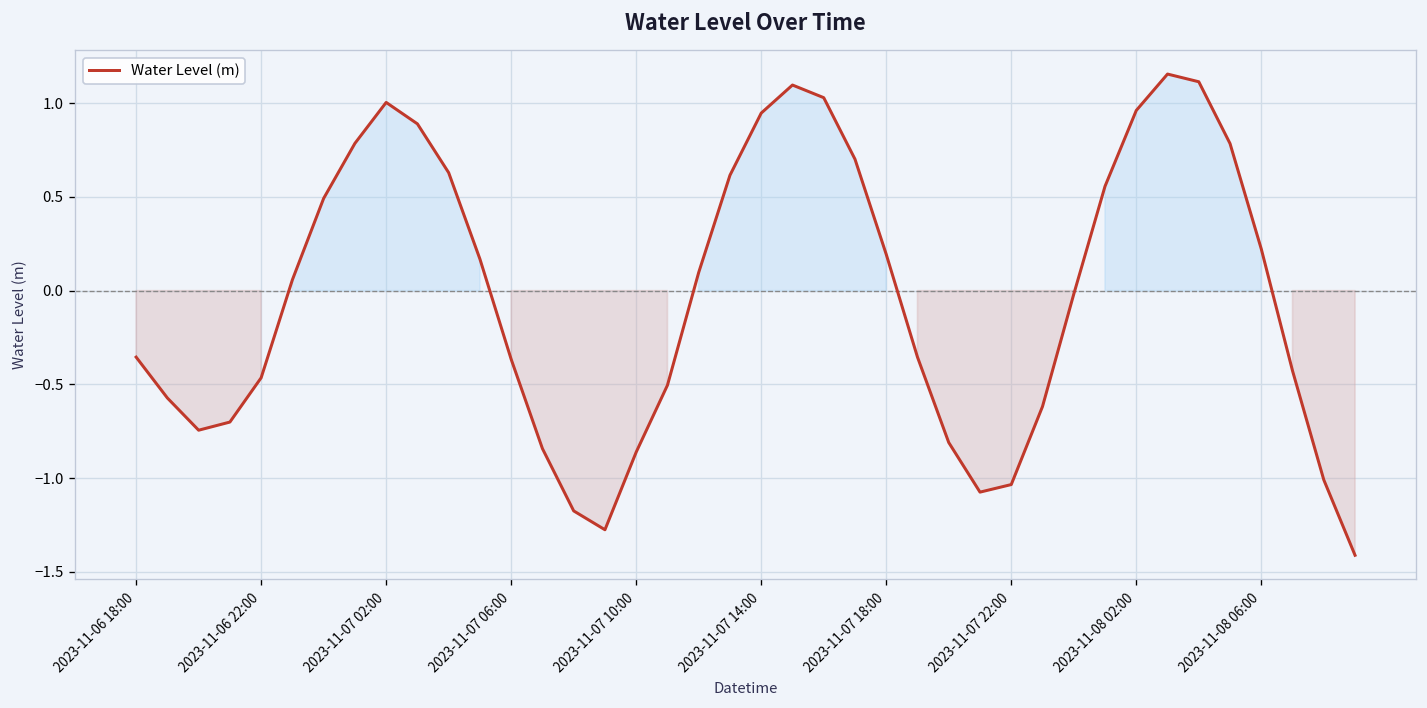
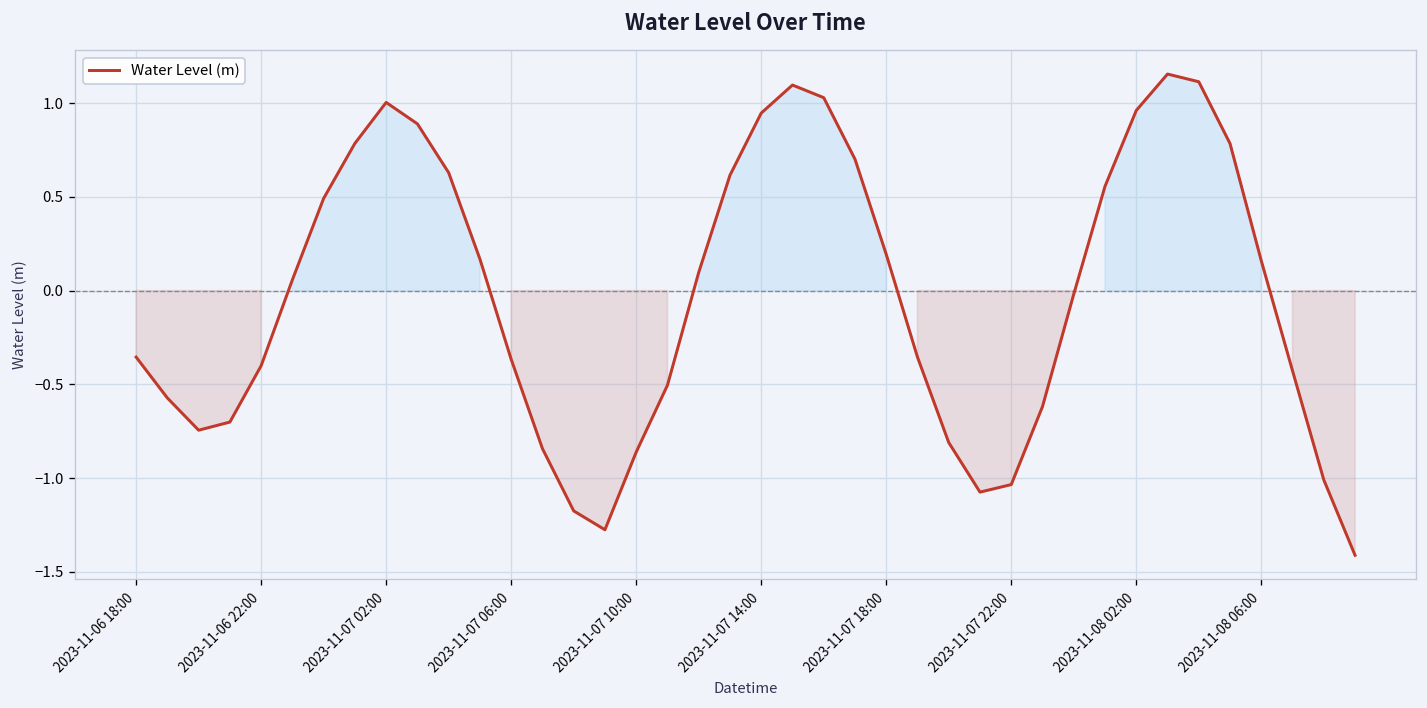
  {
    "2023-11-06 18:00": -0.35,
-   "2023-11-06 22:00": -0.47,
+   "2023-11-06 22:00": -0.40,
    "2023-11-07 02:00": 1.00,
    "2023-11-07 06:00": -0.37,
    "2023-11-07 10:00": -0.86,
    "2023-11-07 14:00": 0.95,
    "2023-11-07 18:00": 0.19,
    "2023-11-07 22:00": -1.03,
    "2023-11-08 02:00": 0.96,
-   "2023-11-08 06:00": 0.22
+   "2023-11-08 06:00": 0.16
  }
